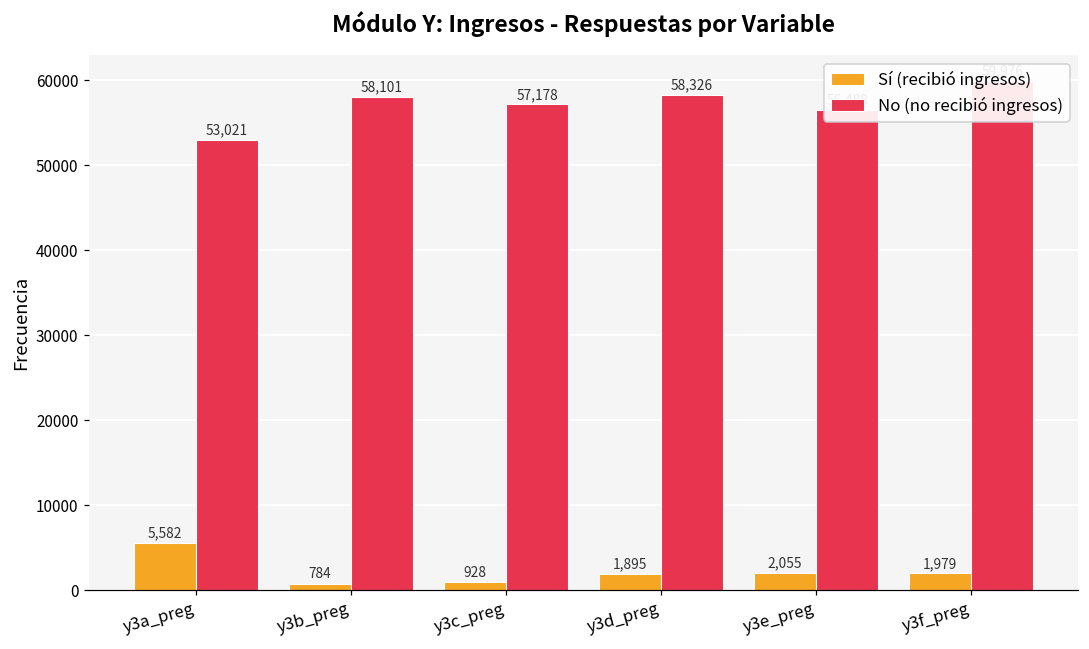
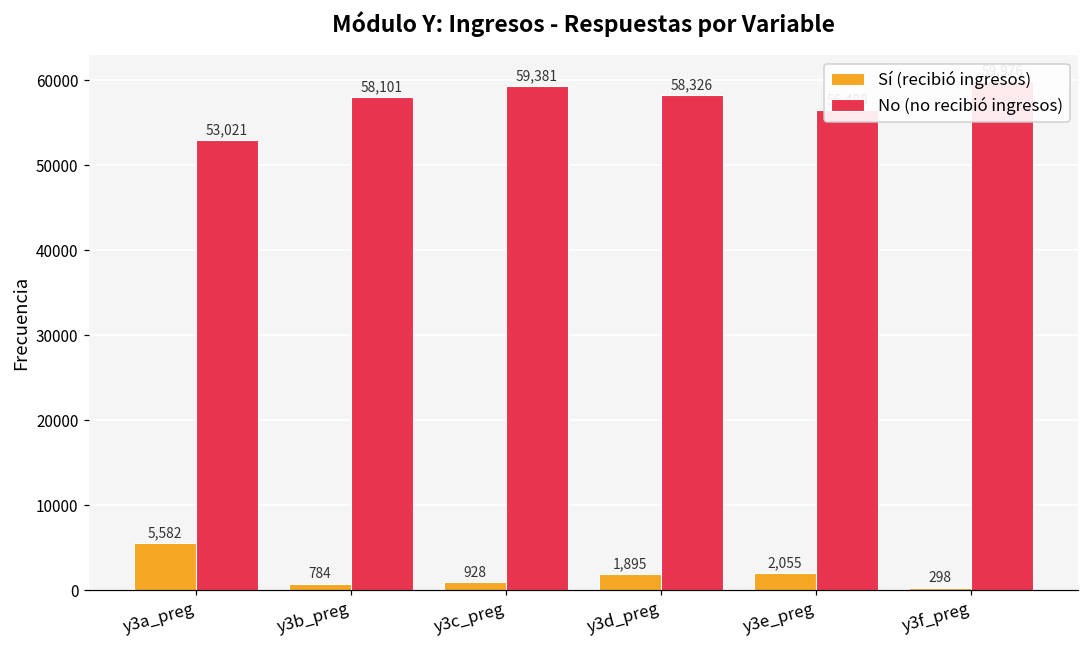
  {
    "Sí (recibió ingresos)": {
      "y3a_preg": "5,582",
      "y3b_preg": "784",
      "y3c_preg": "928",
      "y3d_preg": "1,895",
      "y3e_preg": "2,055",
-     "y3f_preg": "1,979"
+     "y3f_preg": "298"
    },
    "No (no recibió ingresos)": {
      "y3a_preg": "53,021",
      "y3b_preg": "58,101",
-     "y3c_preg": "57,178",
+     "y3c_preg": "59,381",
      "y3d_preg": "58,326"
    }
  }
